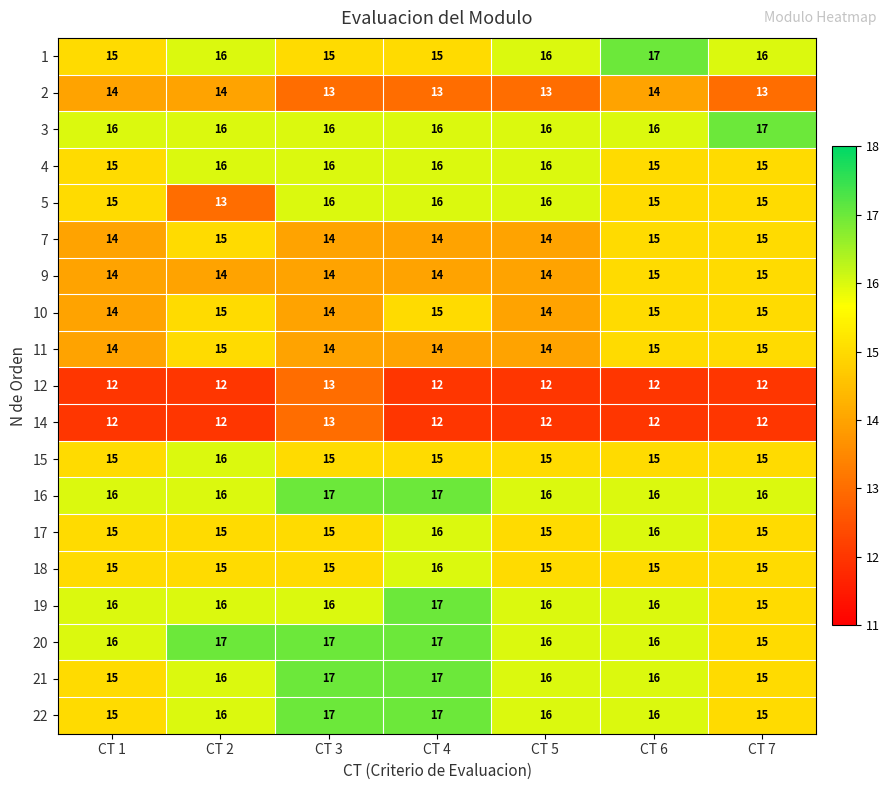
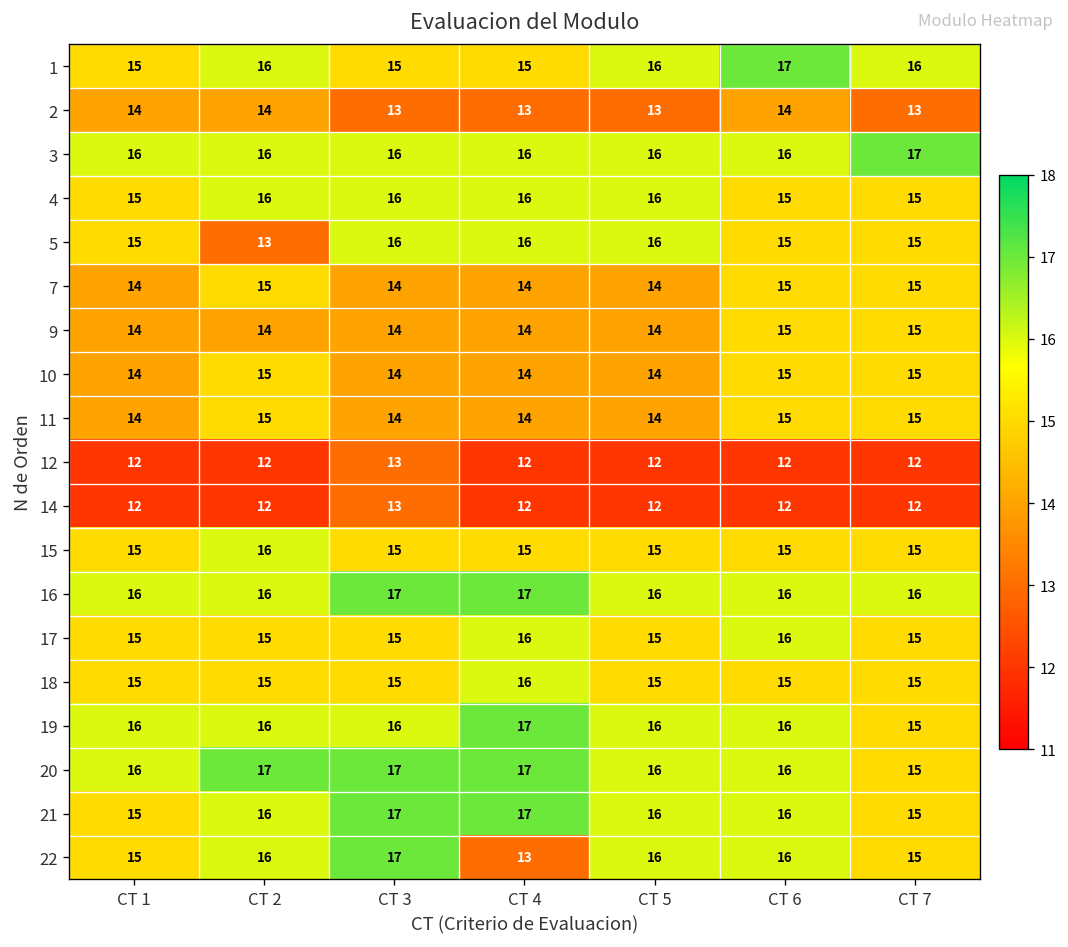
  {
    "1": {
      "CT 1": 15,
      "CT 2": 16,
      "CT 3": 15,
      "CT 4": 15,
      "CT 5": 16,
      "CT 6": 17,
      "CT 7": 16
    },
    "2": {
      "CT 1": 14,
      "CT 2": 14,
      "CT 3": 13,
      "CT 4": 13,
      "CT 5": 13,
      "CT 6": 14,
      "CT 7": 13
    },
    "3": {
      "CT 1": 16,
      "CT 2": 16,
      "CT 3": 16,
      "CT 4": 16,
      "CT 5": 16,
      "CT 6": 16,
      "CT 7": 17
    },
    "4": {
      "CT 1": 15,
      "CT 2": 16,
      "CT 3": 16,
      "CT 4": 16,
      "CT 5": 16,
      "CT 6": 15,
      "CT 7": 15
    },
    "5": {
      "CT 1": 15,
      "CT 2": 13,
      "CT 3": 16,
      "CT 4": 16,
      "CT 5": 16,
      "CT 6": 15,
      "CT 7": 15
    },
    "7": {
      "CT 1": 14,
      "CT 2": 15,
      "CT 3": 14,
      "CT 4": 14,
      "CT 5": 14,
      "CT 6": 15,
      "CT 7": 15
    },
    "9": {
      "CT 1": 14,
      "CT 2": 14,
      "CT 3": 14,
      "CT 4": 14,
      "CT 5": 14,
      "CT 6": 15,
      "CT 7": 15
    },
    "10": {
      "CT 1": 14,
      "CT 2": 15,
      "CT 3": 14,
-     "CT 4": 15,
+     "CT 4": 14,
      "CT 5": 14,
      "CT 6": 15,
      "CT 7": 15
    },
    "11": {
      "CT 1": 14,
      "CT 2": 15,
      "CT 3": 14,
      "CT 4": 14,
      "CT 5": 14,
      "CT 6": 15,
      "CT 7": 15
    },
    "12": {
      "CT 1": 12,
      "CT 2": 12,
      "CT 3": 13,
      "CT 4": 12,
      "CT 5": 12,
      "CT 6": 12,
      "CT 7": 12
    },
    "14": {
      "CT 1": 12,
      "CT 2": 12,
      "CT 3": 13,
      "CT 4": 12,
      "CT 5": 12,
      "CT 6": 12,
      "CT 7": 12
    },
    "15": {
      "CT 1": 15,
      "CT 2": 16,
      "CT 3": 15,
      "CT 4": 15,
      "CT 5": 15,
      "CT 6": 15,
      "CT 7": 15
    },
    "16": {
      "CT 1": 16,
      "CT 2": 16,
      "CT 3": 17,
      "CT 4": 17,
      "CT 5": 16,
      "CT 6": 16,
      "CT 7": 16
    },
    "17": {
      "CT 1": 15,
      "CT 2": 15,
      "CT 3": 15,
      "CT 4": 16,
      "CT 5": 15,
      "CT 6": 16,
      "CT 7": 15
    },
    "18": {
      "CT 1": 15,
      "CT 2": 15,
      "CT 3": 15,
      "CT 4": 16,
      "CT 5": 15,
      "CT 6": 15,
      "CT 7": 15
    },
    "19": {
      "CT 1": 16,
      "CT 2": 16,
      "CT 3": 16,
      "CT 4": 17,
      "CT 5": 16,
      "CT 6": 16,
      "CT 7": 15
    },
    "20": {
      "CT 1": 16,
      "CT 2": 17,
      "CT 3": 17,
      "CT 4": 17,
      "CT 5": 16,
      "CT 6": 16,
      "CT 7": 15
    },
    "21": {
      "CT 1": 15,
      "CT 2": 16,
      "CT 3": 17,
      "CT 4": 17,
      "CT 5": 16,
      "CT 6": 16,
      "CT 7": 15
    },
    "22": {
      "CT 1": 15,
      "CT 2": 16,
      "CT 3": 17,
-     "CT 4": 17,
+     "CT 4": 13,
      "CT 5": 16,
      "CT 6": 16,
      "CT 7": 15
    }
  }
